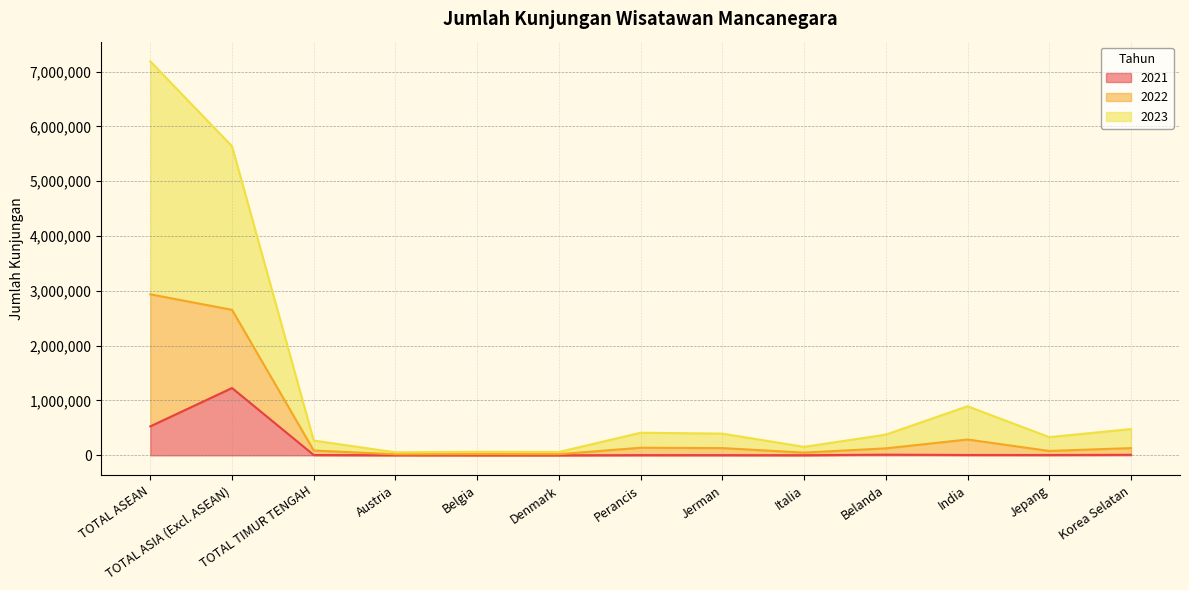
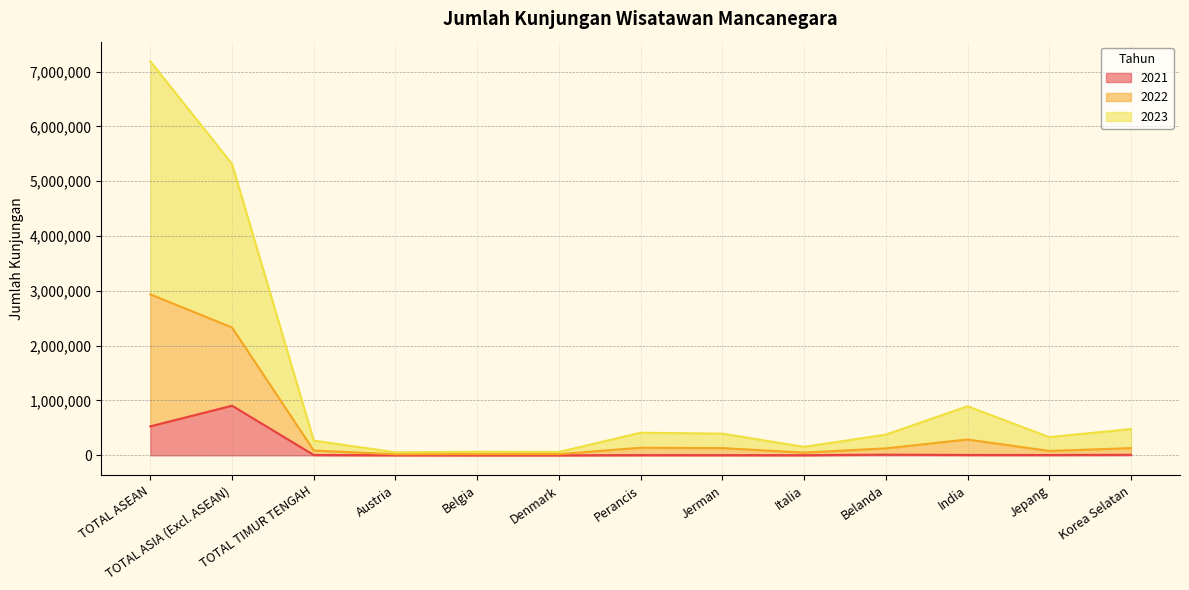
  {
    "2021": {
      "TOTAL ASEAN": "500,000",
-     "TOTAL ASIA (Excl. ASEAN)": "1,200,000",
+     "TOTAL ASIA (Excl. ASEAN)": "900,000",
      "TOTAL TIMUR TENGAH": "0",
      "Perancis": "0",
      "Jerman": "0",
      "Italia": "0",
      "Belanda": "0",
      "India": "0",
      "Jepang": "0",
      "Korea Selatan": "0"
    }
  }
